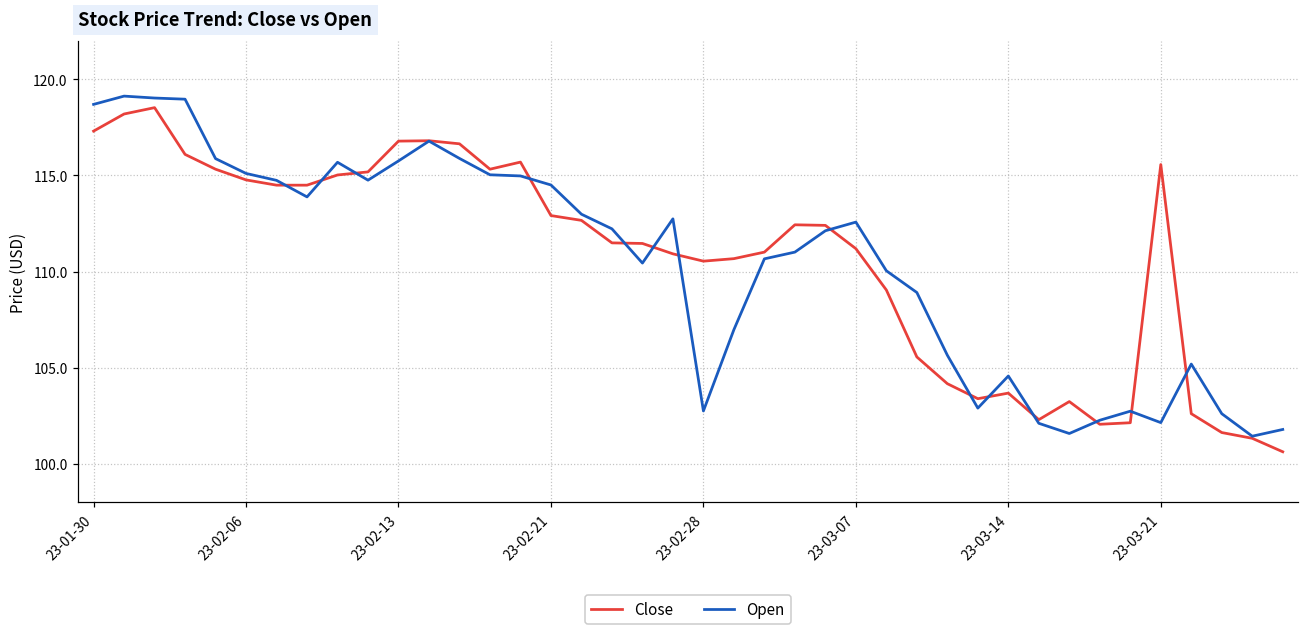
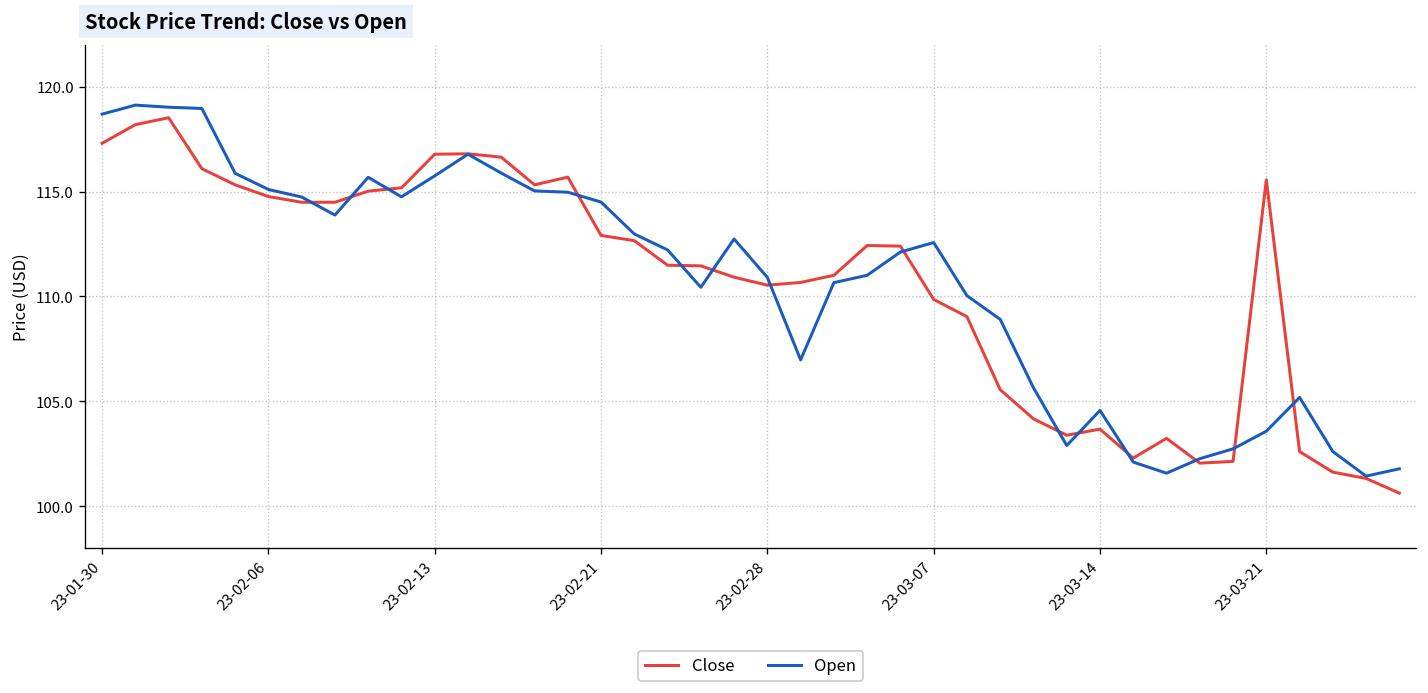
  {
    "Close": {
      "23-01-30": 117.3,
      "23-02-06": 114.8,
      "23-02-13": 116.8,
      "23-02-21": 112.9,
      "23-02-28": 110.5,
-     "23-03-07": 111.2,
+     "23-03-07": 109.9,
      "23-03-14": 103.7,
      "23-03-21": 115.6
    },
    "Open": {
      "23-01-30": 118.7,
      "23-02-06": 115.1,
      "23-02-13": 115.8,
      "23-02-21": 114.5,
-     "23-02-28": 102.8,
+     "23-02-28": 110.9,
      "23-03-07": 112.6,
      "23-03-14": 104.6,
-     "23-03-21": 102.1
+     "23-03-21": 103.6
    }
  }
